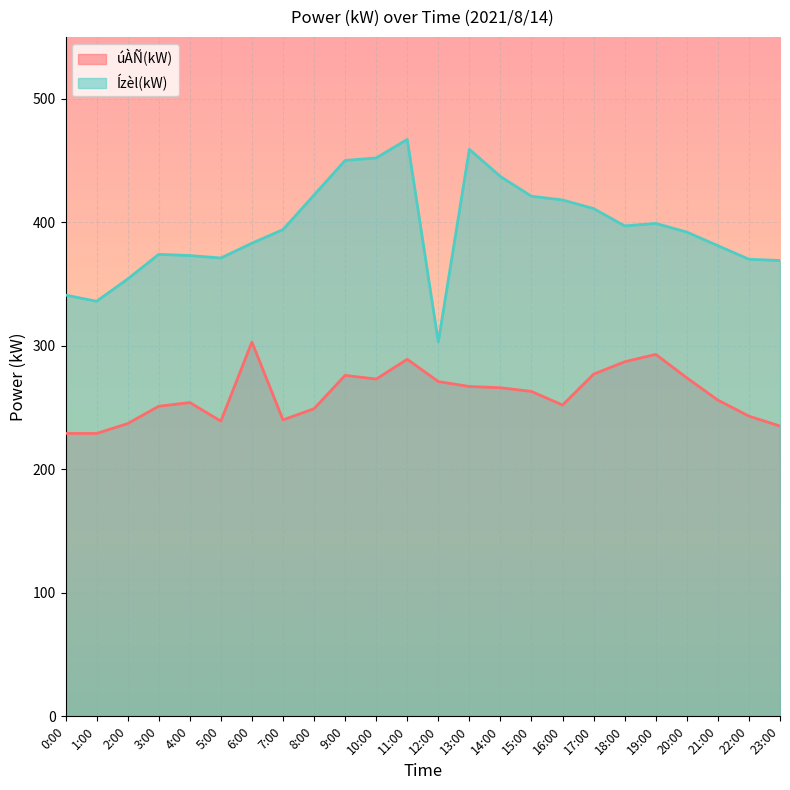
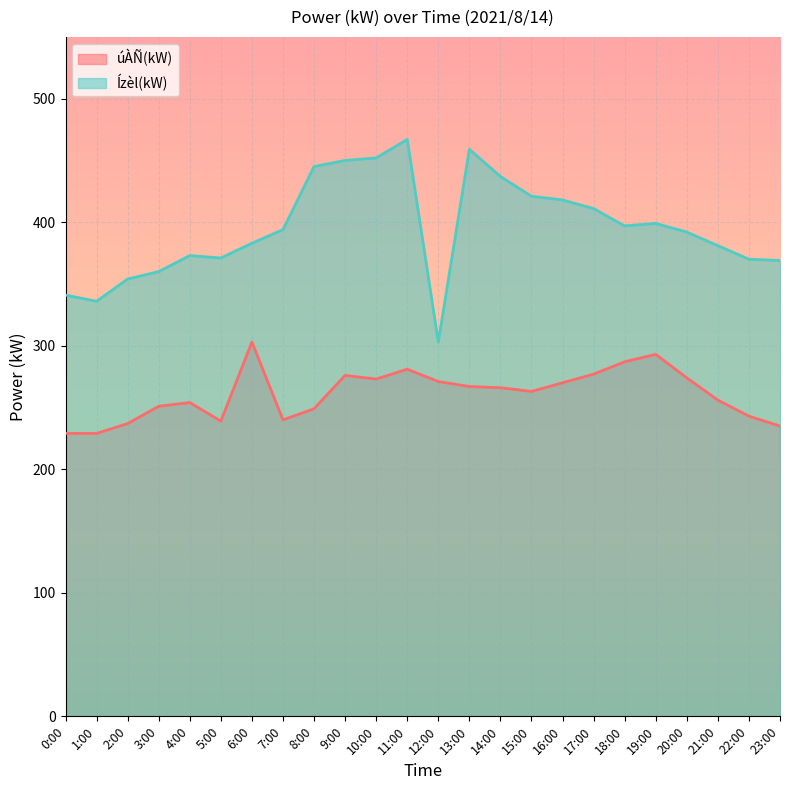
  {
    "úÀÑ(kW)": {
      "0:00": 229,
      "1:00": 229,
      "2:00": 237,
      "3:00": 251,
      "4:00": 254,
      "5:00": 239,
      "6:00": 303,
      "7:00": 240,
      "8:00": 249,
      "9:00": 276,
      "10:00": 273,
-     "11:00": 289,
+     "11:00": 281,
      "12:00": 271,
      "13:00": 267,
      "14:00": 266,
      "15:00": 263,
-     "16:00": 252,
+     "16:00": 270,
      "17:00": 277,
      "18:00": 287,
      "19:00": 293,
      "20:00": 274,
      "21:00": 256,
      "22:00": 243,
      "23:00": 235
    },
    "Ízèl(kW)": {
      "0:00": 341,
      "1:00": 336,
      "2:00": 354,
-     "3:00": 374,
+     "3:00": 360,
      "4:00": 373,
      "5:00": 371,
      "6:00": 383,
      "7:00": 394,
-     "8:00": 422,
+     "8:00": 445,
      "9:00": 450,
      "10:00": 452,
      "11:00": 467,
      "12:00": 303,
      "13:00": 459,
      "14:00": 437,
      "15:00": 421,
      "16:00": 418,
      "17:00": 411,
      "18:00": 397,
      "19:00": 399,
      "20:00": 392,
      "21:00": 381,
      "22:00": 370,
      "23:00": 369
    }
  }
